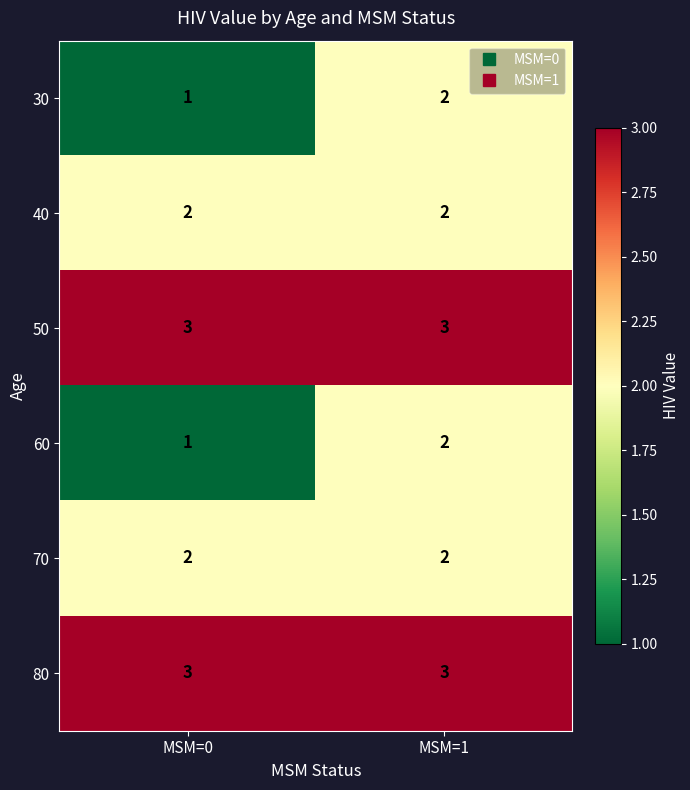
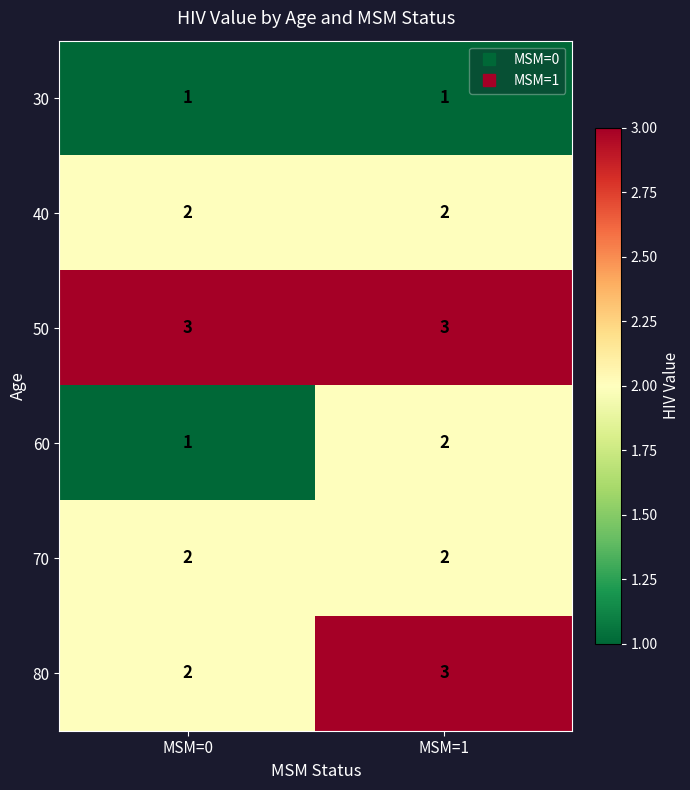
  {
    "30": {
      "MSM=0": 1,
-     "MSM=1": 2
+     "MSM=1": 1
    },
    "40": {
      "MSM=0": 2,
      "MSM=1": 2
    },
    "50": {
      "MSM=0": 3,
      "MSM=1": 3
    },
    "60": {
      "MSM=0": 1,
      "MSM=1": 2
    },
    "70": {
      "MSM=0": 2,
      "MSM=1": 2
    },
    "80": {
-     "MSM=0": 3,
+     "MSM=0": 2,
      "MSM=1": 3
    }
  }
